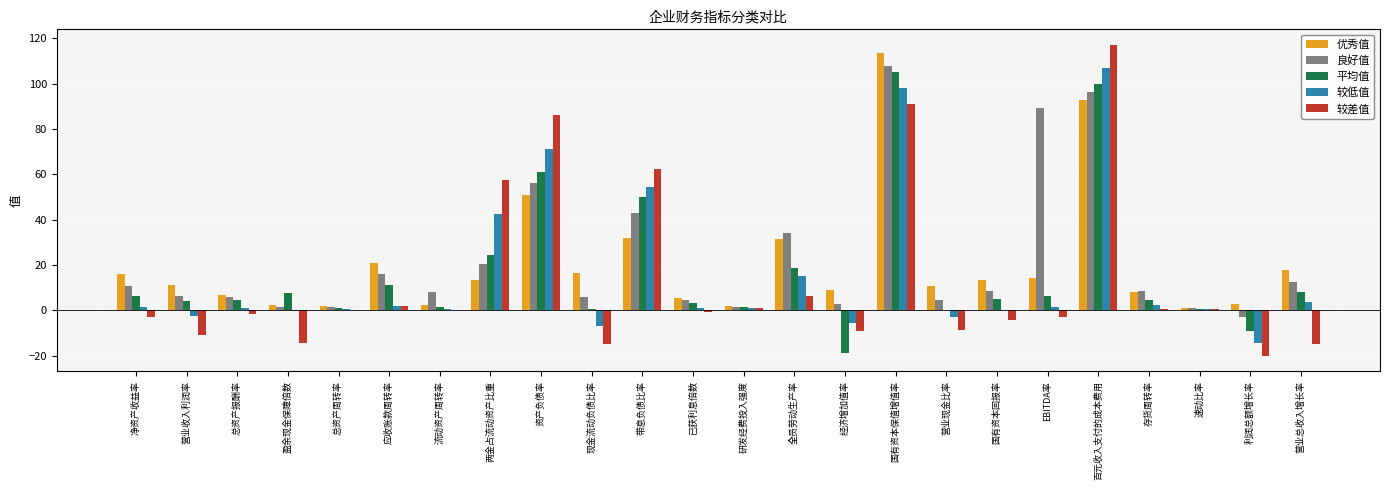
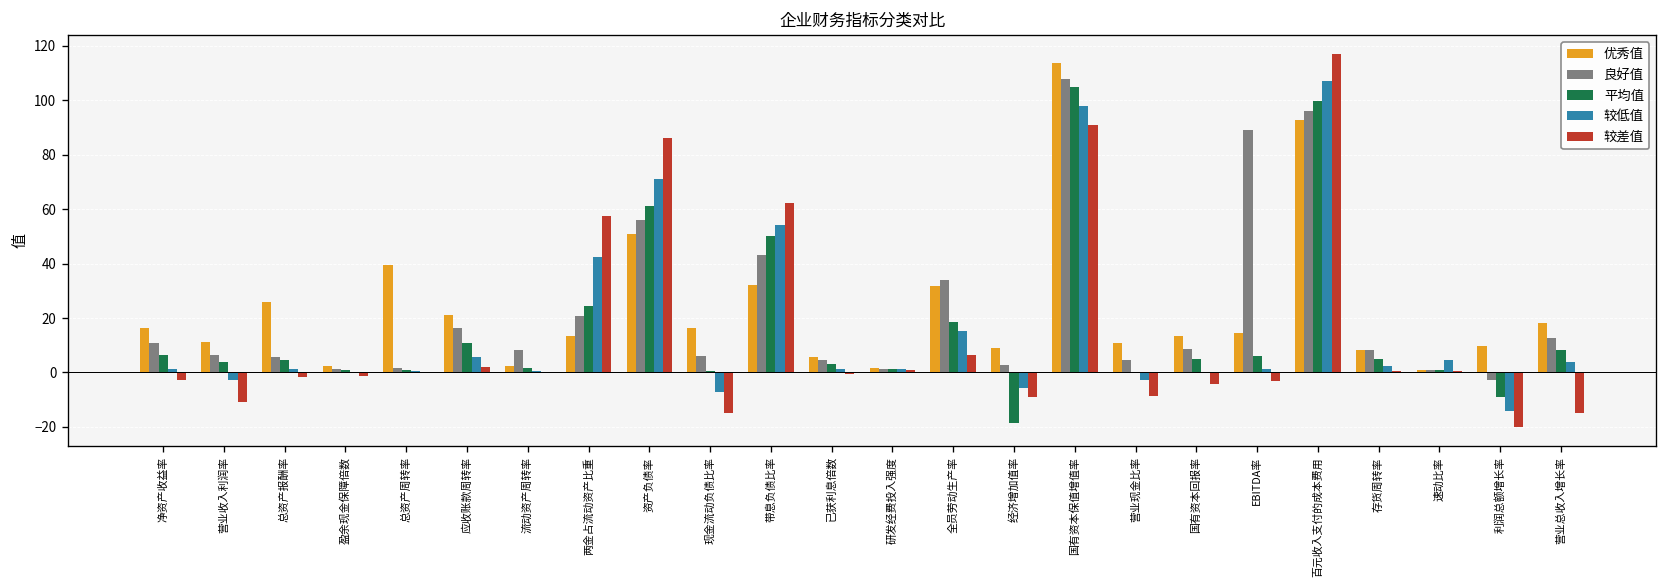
  {
    "优秀值": {
      "净资产收益率": 16,
      "营业收入利润率": 11,
-     "总资产报酬率": 7,
+     "总资产报酬率": 26,
      "盈余现金保障倍数": 2,
-     "总资产周转率": 2,
+     "总资产周转率": 40,
      "应收账款周转率": 21,
      "流动资产周转率": 3,
      "两金占流动资产比重": 13,
      "资产负债率": 51,
      "现金流动负债比率": 17,
      "带息负债比率": 32,
      "已获利息倍数": 6,
      "研发经费投入强度": 2,
      "全员劳动生产率": 32,
      "经济增加值率": 9,
      "国有资本保值增值率": 114,
      "营业现金比率": 11,
      "国有资本回报率": 14,
      "EBITDA率": 15,
      "百元收入支付的成本费用": 93,
      "存货周转率": 8,
-     "利润总额增长率": 3,
+     "利润总额增长率": 10,
      "营业总收入增长率": 18
    },
    "良好值": {
      "净资产收益率": 11,
      "营业收入利润率": 7,
      "总资产报酬率": 6,
      "盈余现金保障倍数": 1,
      "总资产周转率": 2,
      "应收账款周转率": 16,
      "流动资产周转率": 8,
      "两金占流动资产比重": 21,
      "资产负债率": 56,
      "现金流动负债比率": 6,
      "带息负债比率": 43,
      "已获利息倍数": 4,
      "研发经费投入强度": 1,
      "全员劳动生产率": 34,
      "经济增加值率": 3,
      "国有资本保值增值率": 108,
      "营业现金比率": 5,
      "国有资本回报率": 9,
      "EBITDA率": 89,
      "百元收入支付的成本费用": 96,
      "存货周转率": 8,
      "利润总额增长率": -3,
      "营业总收入增长率": 13
    },
    "平均值": {
      "净资产收益率": 7,
      "营业收入利润率": 4,
      "总资产报酬率": 4,
-     "盈余现金保障倍数": 8,
+     "盈余现金保障倍数": 1,
      "应收账款周转率": 11,
      "流动资产周转率": 2,
      "两金占流动资产比重": 24,
      "资产负债率": 61,
      "带息负债比率": 50,
      "已获利息倍数": 3,
      "研发经费投入强度": 1,
      "全员劳动生产率": 19,
      "经济增加值率": -19,
      "国有资本保值增值率": 105,
      "营业现金比率": 0,
      "国有资本回报率": 5,
      "EBITDA率": 6,
      "百元收入支付的成本费用": 100,
      "存货周转率": 5,
      "利润总额增长率": -9,
      "营业总收入增长率": 8
    },
    "较低值": {
      "净资产收益率": 1,
      "营业收入利润率": -3,
-     "应收账款周转率": 2,
+     "应收账款周转率": 6,
      "两金占流动资产比重": 43,
      "资产负债率": 71,
      "现金流动负债比率": -7,
      "带息负债比率": 54,
      "全员劳动生产率": 15,
      "经济增加值率": -6,
      "国有资本保值增值率": 98,
      "营业现金比率": -3,
      "国有资本回报率": 0,
      "EBITDA率": 1,
      "百元收入支付的成本费用": 107,
      "存货周转率": 2,
-     "速动比率": 1,
+     "速动比率": 5,
      "利润总额增长率": -14,
      "营业总收入增长率": 4
    },
    "较差值": {
      "净资产收益率": -3,
      "营业收入利润率": -11,
      "总资产报酬率": -2,
-     "盈余现金保障倍数": -15,
+     "盈余现金保障倍数": -1,
      "应收账款周转率": 2,
      "两金占流动资产比重": 58,
      "资产负债率": 86,
      "现金流动负债比率": -15,
      "带息负债比率": 62,
      "全员劳动生产率": 6,
      "经济增加值率": -9,
      "国有资本保值增值率": 91,
      "营业现金比率": -9,
      "国有资本回报率": -4,
      "EBITDA率": -3,
      "百元收入支付的成本费用": 117,
      "利润总额增长率": -20,
      "营业总收入增长率": -15
    }
  }
